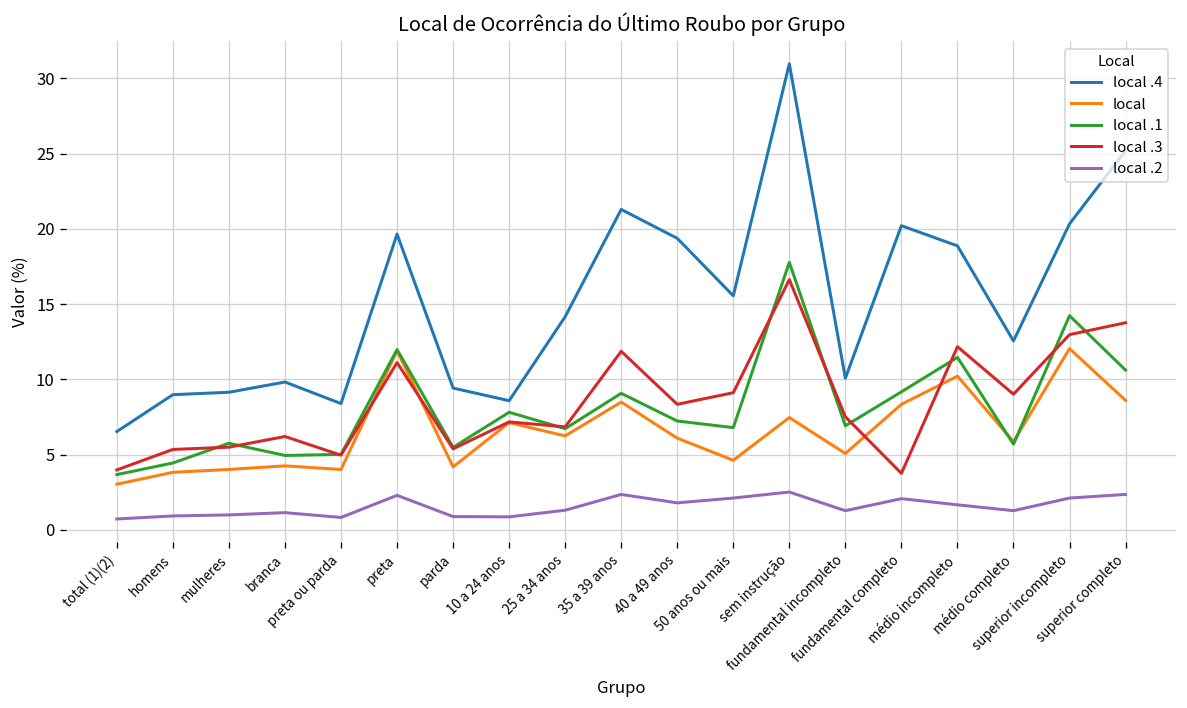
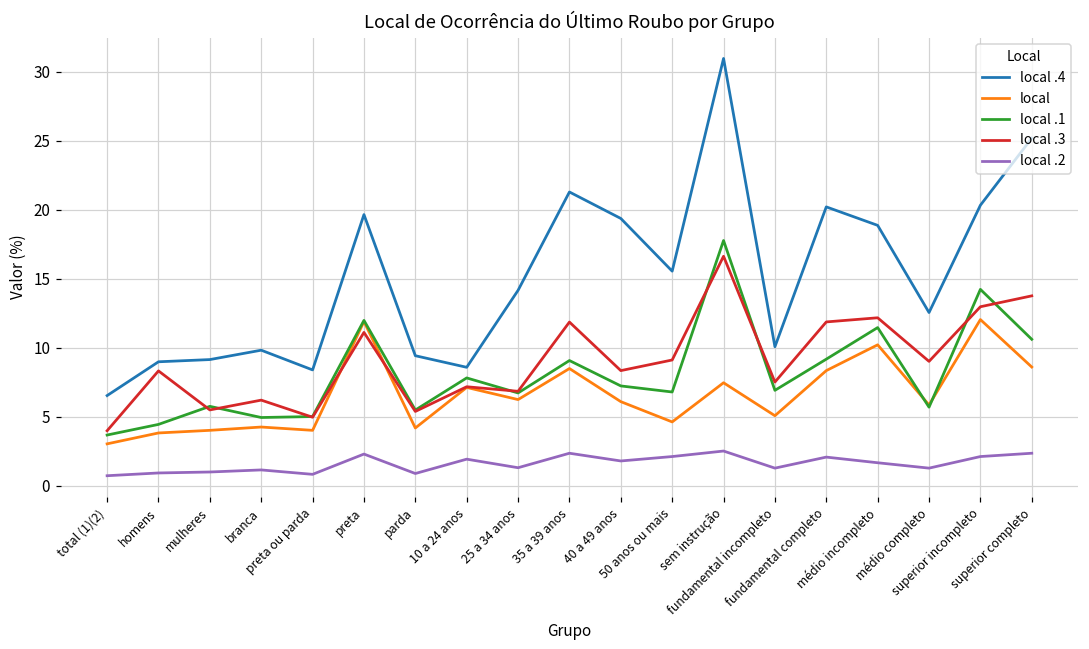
  {
    "local .4": {
      "total (1)(2)": 6.5,
      "homens": 9.0,
      "mulheres": 9.1,
      "branca": 9.8,
      "preta ou parda": 8.4,
      "preta": 19.7,
      "parda": 9.4,
      "10 a 24 anos": 8.6,
      "25 a 34 anos": 14.2,
      "35 a 39 anos": 21.3,
      "40 a 49 anos": 19.4,
      "50 anos ou mais": 15.6,
      "sem instrução": 31.0,
      "fundamental incompleto": 10.1,
      "fundamental completo": 20.2,
      "médio incompleto": 18.9,
      "médio completo": 12.6,
      "superior incompleto": 20.3
    },
    "local": {
      "total (1)(2)": 3.0,
      "homens": 3.8,
      "mulheres": 4.0,
      "branca": 4.3,
      "preta ou parda": 4.0,
      "parda": 4.2,
      "25 a 34 anos": 6.2,
      "35 a 39 anos": 8.5,
      "40 a 49 anos": 6.1,
      "50 anos ou mais": 4.6,
      "sem instrução": 7.5,
      "fundamental incompleto": 5.1,
      "fundamental completo": 8.3,
      "médio incompleto": 10.2,
      "superior incompleto": 12.0,
      "superior completo": 8.6
    },
    "local .1": {
      "total (1)(2)": 3.7,
      "homens": 4.4,
      "mulheres": 5.8,
      "branca": 4.9,
      "10 a 24 anos": 7.8,
      "35 a 39 anos": 9.1,
      "40 a 49 anos": 7.2,
      "50 anos ou mais": 6.8,
      "sem instrução": 17.8,
      "fundamental incompleto": 6.9,
      "fundamental completo": 9.2,
      "médio incompleto": 11.5,
      "superior incompleto": 14.2,
      "superior completo": 10.6
    },
    "local .3": {
      "total (1)(2)": 4.0,
-     "homens": 5.3,
+     "homens": 8.3,
      "mulheres": 5.5,
      "branca": 6.2,
      "preta": 11.1,
      "35 a 39 anos": 11.9,
      "40 a 49 anos": 8.3,
      "50 anos ou mais": 9.1,
      "sem instrução": 16.6,
      "fundamental incompleto": 7.5,
-     "fundamental completo": 3.8,
+     "fundamental completo": 11.9,
      "médio incompleto": 12.2,
      "médio completo": 9.0,
      "superior incompleto": 13.0,
      "superior completo": 13.8
    },
    "local .2": {
      "total (1)(2)": 0.7,
      "homens": 0.9,
      "mulheres": 1.0,
      "branca": 1.1,
      "preta ou parda": 0.8,
      "preta": 2.3,
      "parda": 0.9,
-     "10 a 24 anos": 0.9,
+     "10 a 24 anos": 1.9,
      "25 a 34 anos": 1.3,
      "35 a 39 anos": 2.4,
      "40 a 49 anos": 1.8,
      "50 anos ou mais": 2.1,
      "sem instrução": 2.5,
      "fundamental incompleto": 1.3,
      "fundamental completo": 2.1,
      "médio incompleto": 1.7,
      "médio completo": 1.3,
      "superior incompleto": 2.1,
      "superior completo": 2.4
    }
  }
